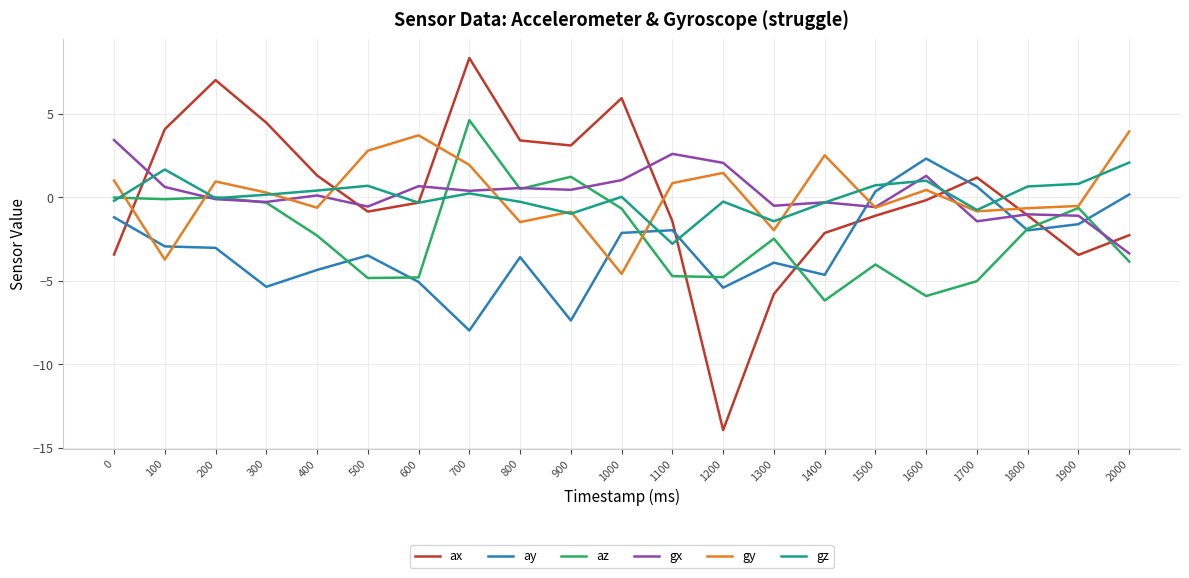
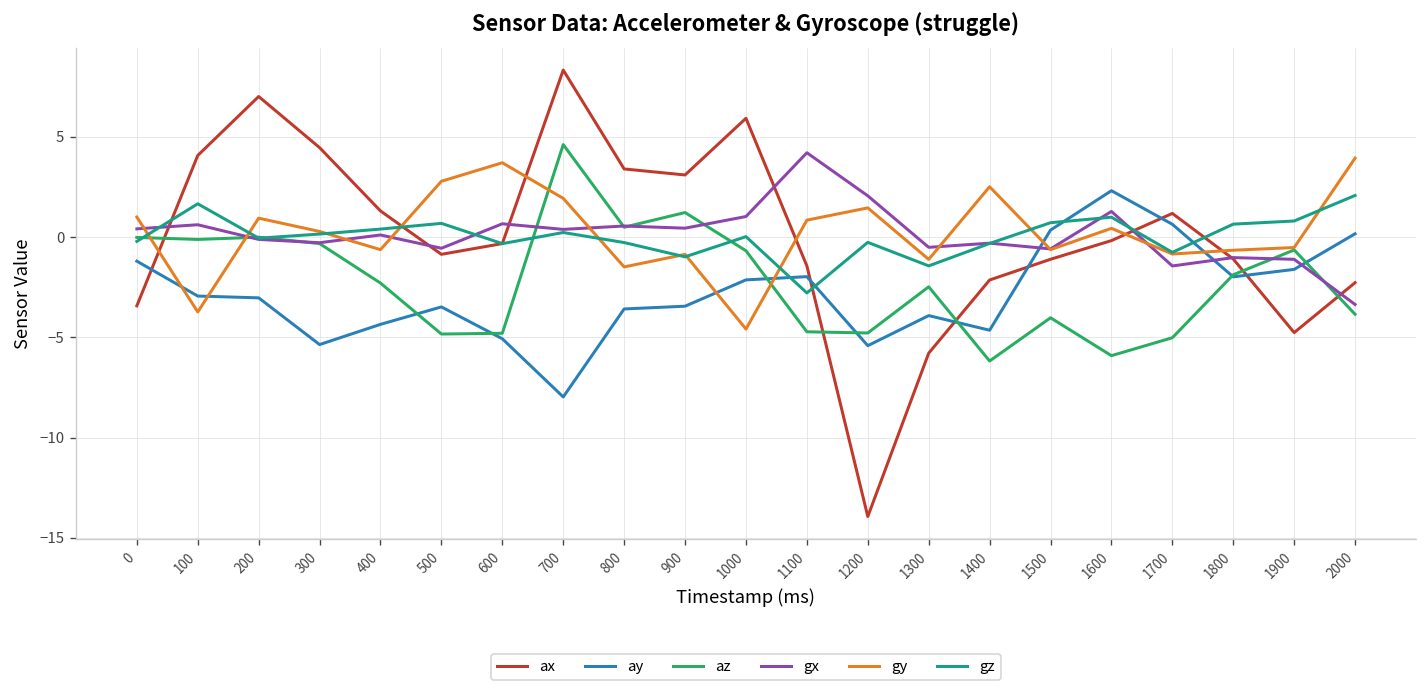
  {
    "ax": {
      "0": -3.4,
      "100": 4.1,
      "200": 7.0,
      "300": 4.5,
      "400": 1.3,
      "500": -0.9,
      "700": 8.3,
      "800": 3.4,
      "900": 3.1,
      "1000": 5.9,
      "1100": -1.4,
      "1200": -13.9,
      "1300": -5.8,
      "1400": -2.1,
      "1500": -1.1,
      "1600": -0.2,
      "1700": 1.2,
-     "1900": -3.5,
+     "1900": -4.8,
      "2000": -2.3
    },
    "ay": {
      "0": -1.2,
      "100": -2.9,
      "200": -3.0,
      "300": -5.4,
      "400": -4.4,
      "500": -3.5,
      "600": -5.1,
      "700": -8.0,
      "800": -3.6,
-     "900": -7.4,
+     "900": -3.4,
      "1000": -2.1,
      "1100": -2.0,
      "1200": -5.4,
      "1300": -3.9,
      "1400": -4.6,
      "1500": 0.3,
      "1600": 2.3,
      "1700": 0.6,
      "1900": -1.6,
      "2000": 0.2
    },
    "gx": {
-     "0": 3.4,
+     "0": 0.4,
      "100": 0.6,
      "400": 0.1,
      "500": -0.6,
      "600": 0.7,
      "700": 0.4,
      "900": 0.4,
      "1000": 1.0,
-     "1100": 2.6,
+     "1100": 4.2,
      "1200": 2.1,
      "1300": -0.5,
      "1600": 1.3,
      "1700": -1.4,
      "1900": -1.1,
      "2000": -3.4
    },
    "gy": {
      "0": 1.0,
      "100": -3.7,
      "200": 0.9,
      "400": -0.6,
      "500": 2.8,
      "600": 3.7,
      "700": 1.9,
      "800": -1.5,
      "1000": -4.6,
      "1100": 0.8,
      "1200": 1.5,
-     "1300": -2.0,
+     "1300": -1.1,
      "1400": 2.5,
      "1600": 0.4,
      "1800": -0.7,
      "2000": 3.9
    }
  }
